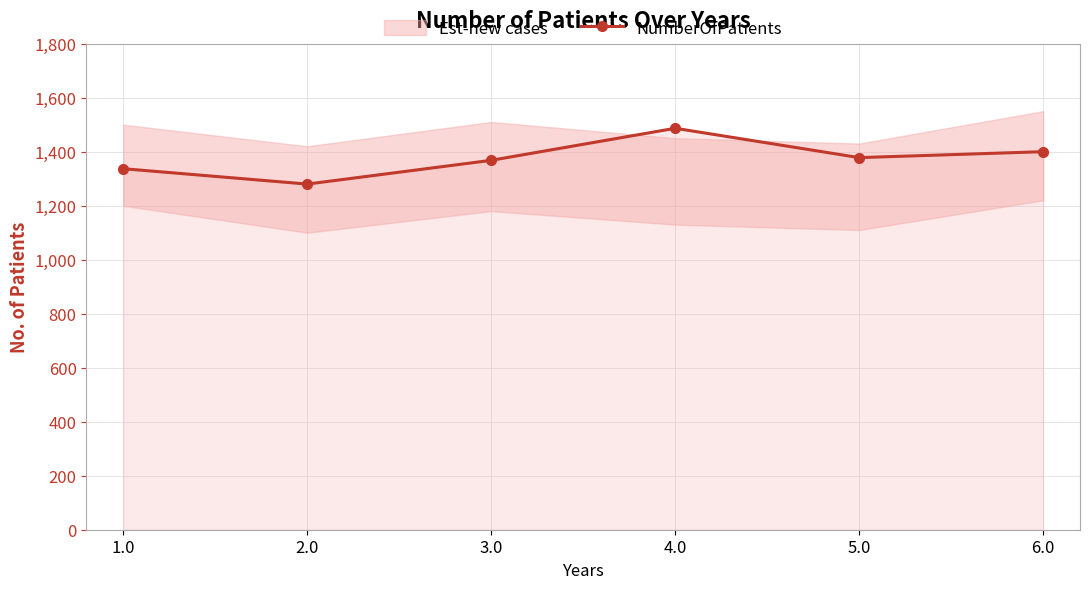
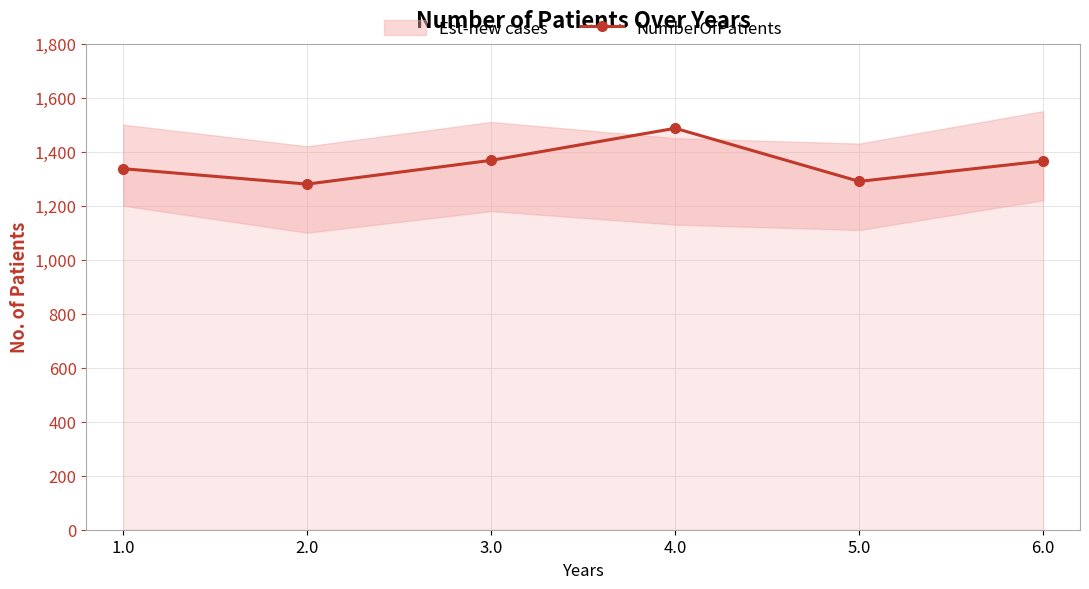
  {
    "NumberOfPatients": {
      "1.0": "1,340",
      "2.0": "1,280",
      "3.0": "1,370",
      "4.0": "1,490",
-     "5.0": "1,380",
-     "6.0": "1,400"
+     "5.0": "1,290",
+     "6.0": "1,370"
    }
  }
